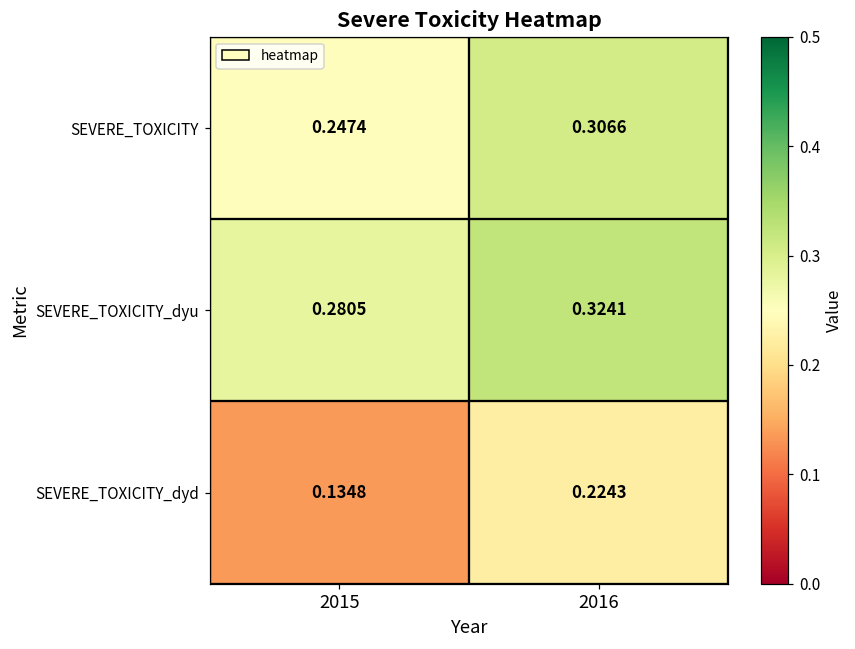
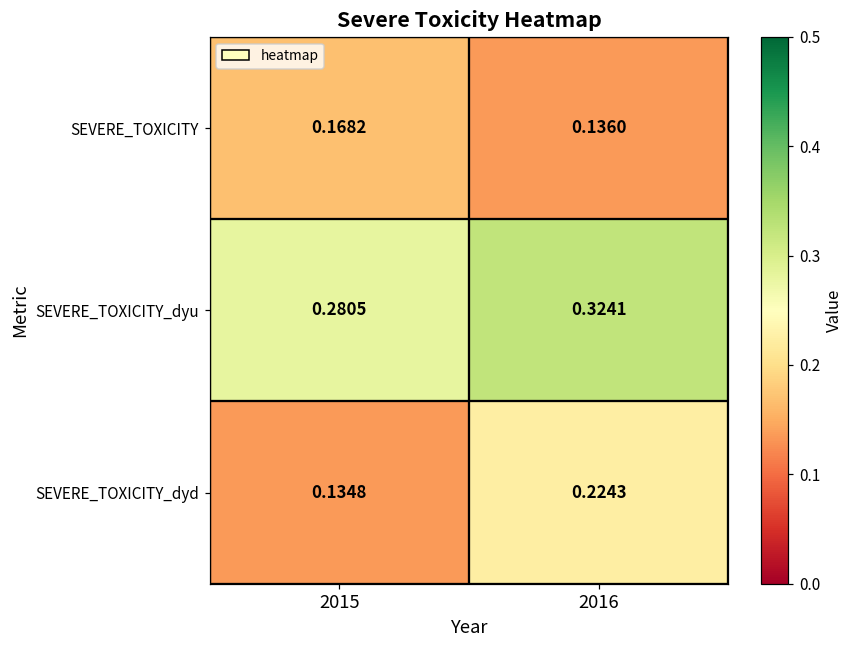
  {
    "SEVERE_TOXICITY": {
-     "2015": 0.2474,
-     "2016": 0.3066
+     "2015": 0.1682,
+     "2016": 0.1360
    },
    "SEVERE_TOXICITY_dyu": {
      "2015": 0.2805,
      "2016": 0.3241
    },
    "SEVERE_TOXICITY_dyd": {
      "2015": 0.1348,
      "2016": 0.2243
    }
  }
